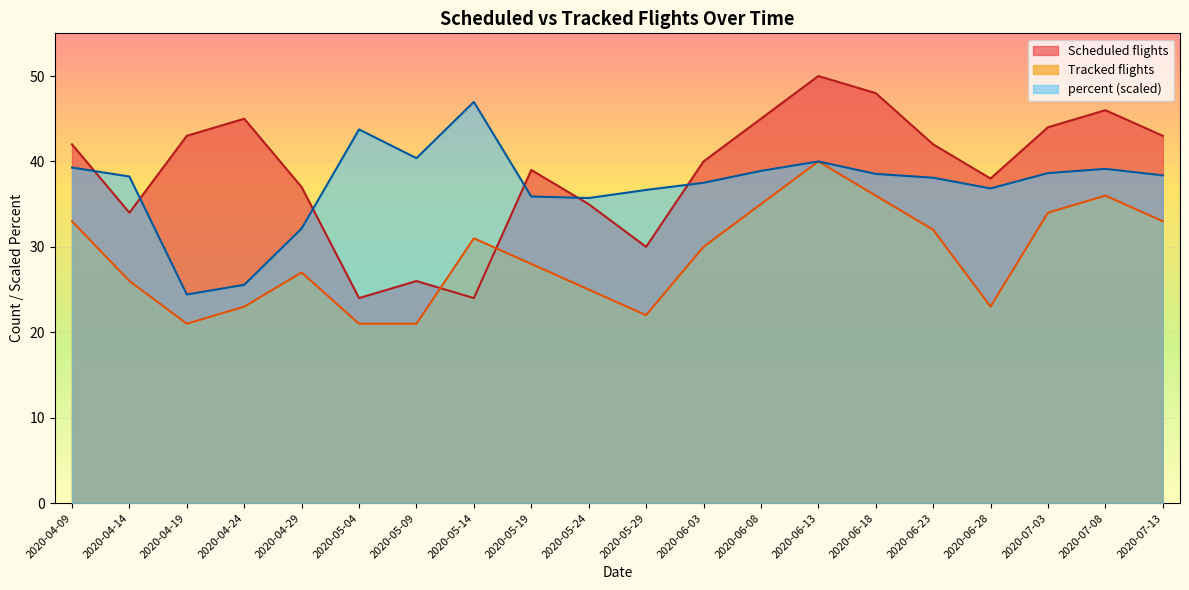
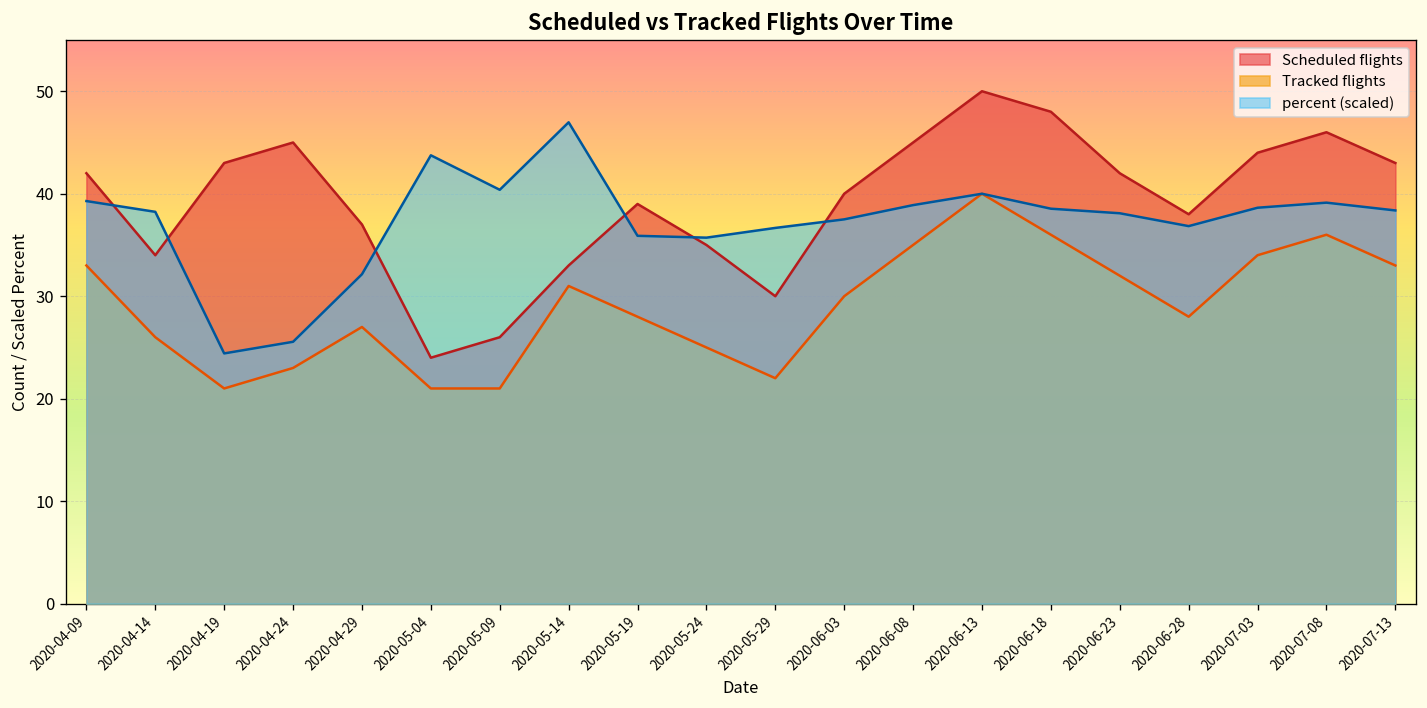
  {
    "Scheduled flights": {
      "2020-04-09": 42,
      "2020-04-14": 34,
      "2020-04-19": 43,
      "2020-04-24": 45,
      "2020-04-29": 37,
      "2020-05-04": 24,
      "2020-05-09": 26,
-     "2020-05-14": 24,
+     "2020-05-14": 33,
      "2020-05-19": 39,
      "2020-05-24": 35,
      "2020-05-29": 30,
      "2020-06-03": 40,
      "2020-06-08": 45,
      "2020-06-13": 50,
      "2020-06-18": 48,
      "2020-06-23": 42,
      "2020-06-28": 38,
      "2020-07-03": 44,
      "2020-07-08": 46,
      "2020-07-13": 43
    },
    "Tracked flights": {
      "2020-04-09": 33,
      "2020-04-14": 26,
      "2020-04-19": 21,
      "2020-04-24": 23,
      "2020-04-29": 27,
      "2020-05-04": 21,
      "2020-05-09": 21,
      "2020-05-14": 31,
      "2020-05-19": 28,
      "2020-05-24": 25,
      "2020-05-29": 22,
      "2020-06-03": 30,
      "2020-06-08": 35,
      "2020-06-18": 36,
      "2020-06-23": 32,
-     "2020-06-28": 23,
+     "2020-06-28": 28,
      "2020-07-03": 34,
      "2020-07-08": 36,
      "2020-07-13": 33
    },
    "percent (scaled)": {
      "2020-04-09": 39,
      "2020-04-14": 38,
      "2020-04-19": 24,
      "2020-04-24": 26,
      "2020-04-29": 32,
      "2020-05-04": 44,
      "2020-05-09": 40,
      "2020-05-14": 47,
      "2020-05-19": 36,
      "2020-05-24": 36,
      "2020-05-29": 37,
      "2020-06-03": 38,
      "2020-06-08": 39,
      "2020-06-18": 39,
      "2020-06-23": 38,
      "2020-06-28": 37,
      "2020-07-03": 39,
      "2020-07-08": 39,
      "2020-07-13": 38
    }
  }
